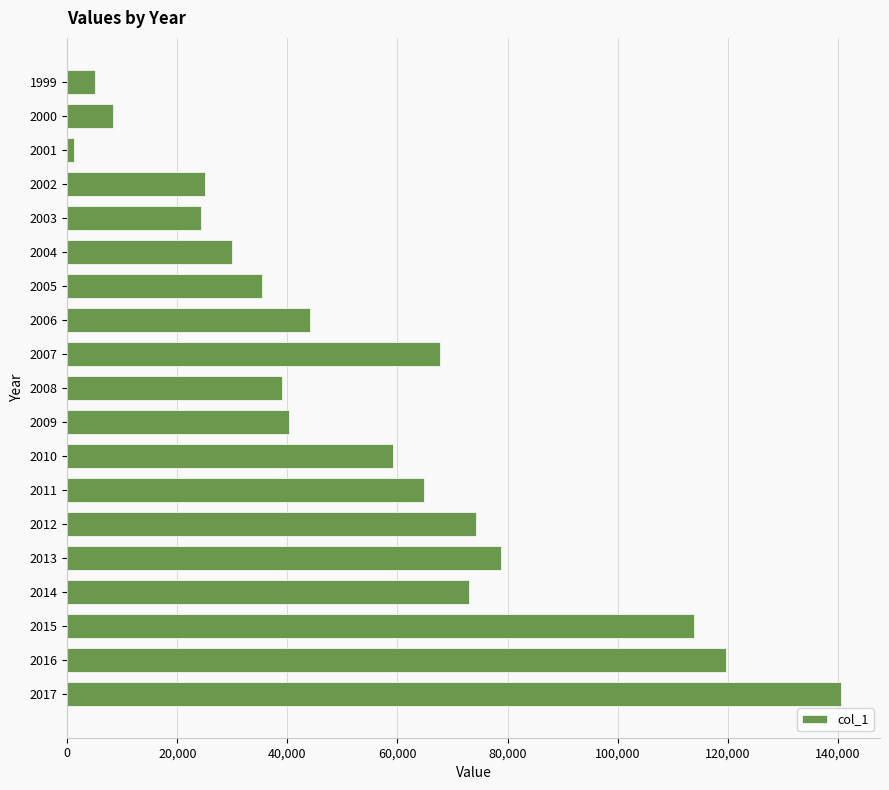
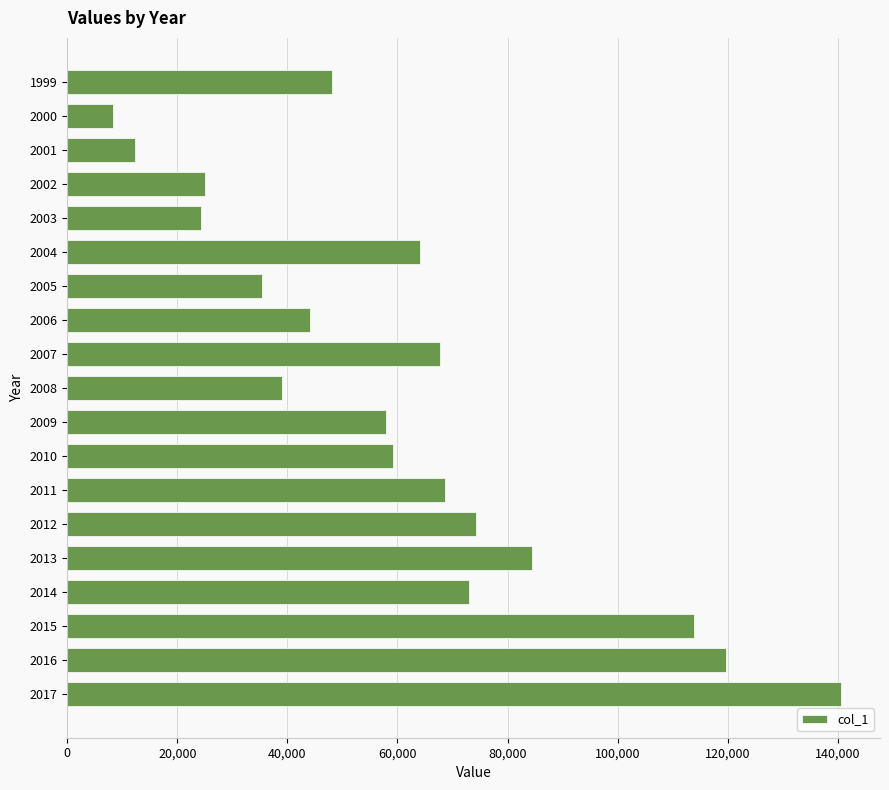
  {
-   "1999": "5,000",
+   "1999": "48,000",
    "2000": "8,000",
-   "2001": "1,000",
+   "2001": "12,000",
    "2002": "25,000",
    "2003": "24,000",
-   "2004": "30,000",
+   "2004": "64,000",
    "2005": "35,000",
    "2006": "44,000",
    "2007": "68,000",
    "2008": "39,000",
-   "2009": "40,000",
+   "2009": "58,000",
    "2010": "59,000",
-   "2011": "65,000",
+   "2011": "69,000",
    "2012": "74,000",
-   "2013": "79,000",
+   "2013": "84,000",
    "2014": "73,000",
    "2015": "114,000",
    "2016": "120,000",
    "2017": "141,000"
  }
